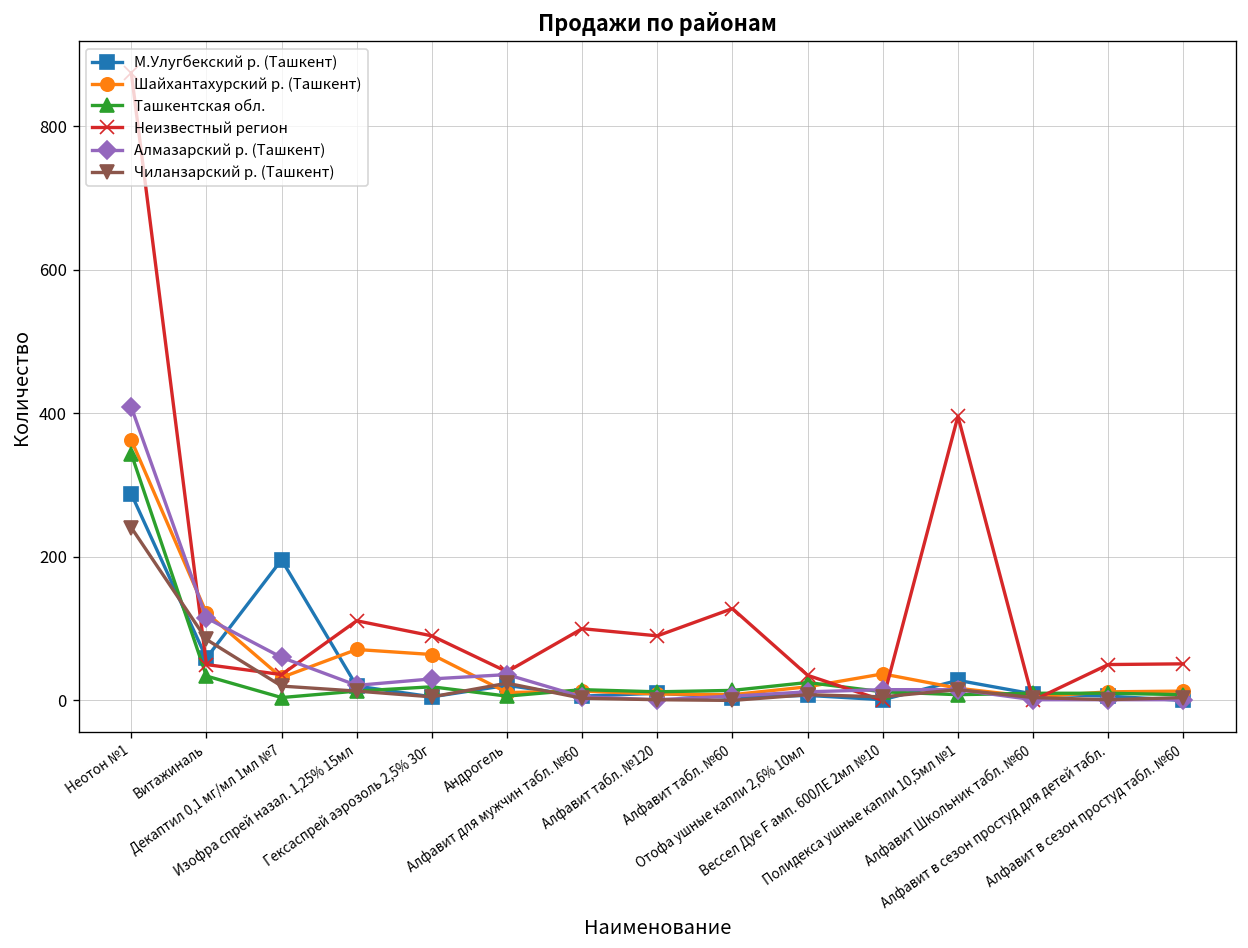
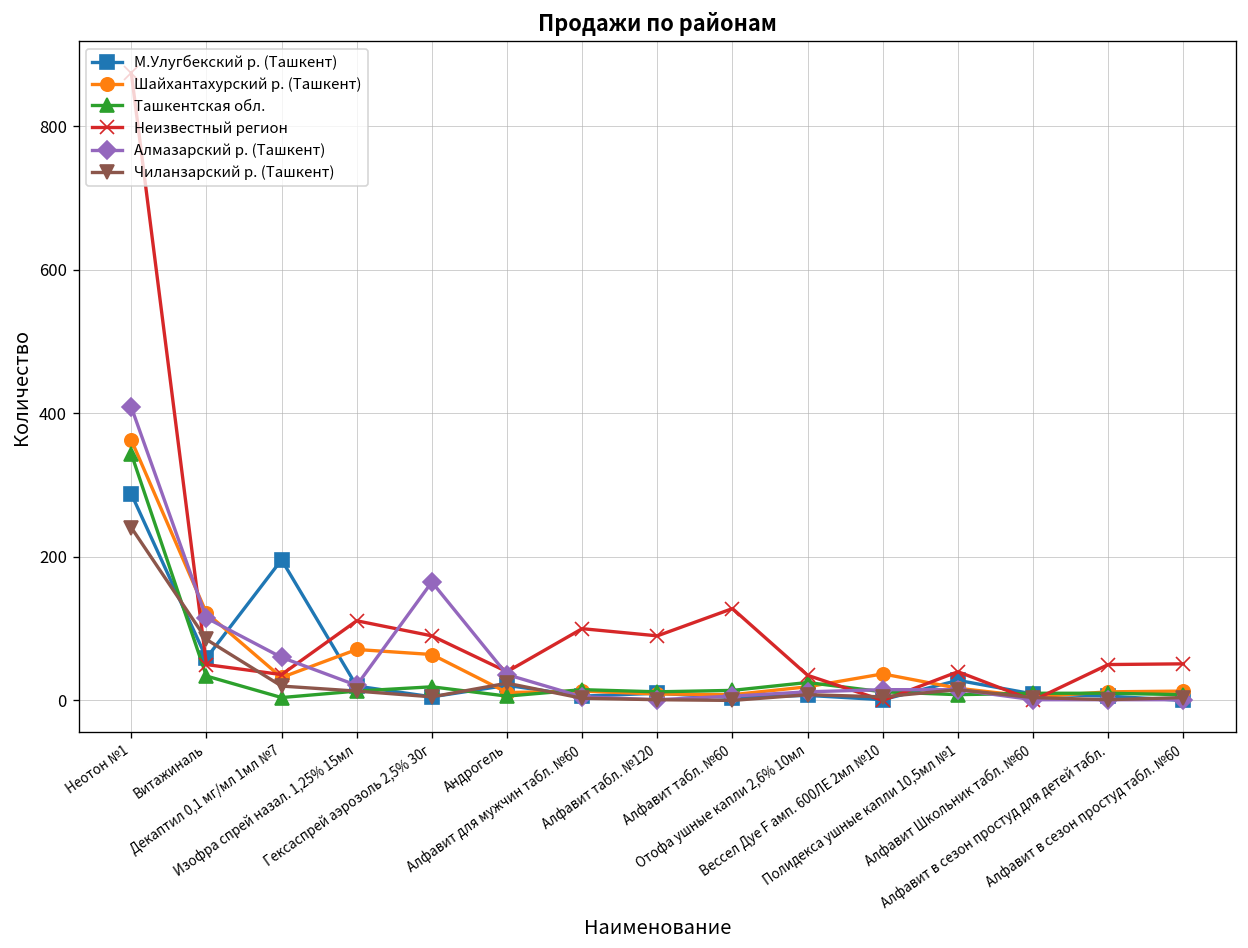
  {
    "М.Улугбекский р. (Ташкент)": {
      "Неотон №1": 290,
      "Витажиналь": 60,
      "Декаптил 0,1 мг/мл 1мл №7": 200,
      "Полидекса ушные капли 10,5мл №1": 30
    },
    "Шайхантахурский р. (Ташкент)": {
      "Неотон №1": 360,
      "Витажиналь": 120,
      "Изофра спрей назал. 1,25% 15мл": 70,
      "Гексаспрей аэрозоль 2,5% 30г": 60,
      "Андрогель": 10,
      "Отофа ушные капли 2,6% 10мл": 20,
      "Вессел Дуе F амп. 600ЛЕ 2мл №10": 40,
      "Алфавит в сезон простуд табл. №60": 10
    },
    "Ташкентская обл.": {
      "Неотон №1": 340,
      "Витажиналь": 30,
      "Декаптил 0,1 мг/мл 1мл №7": 0,
      "Гексаспрей аэрозоль 2,5% 30г": 20,
      "Андрогель": 10,
      "Алфавит табл. №60": 10,
      "Отофа ушные капли 2,6% 10мл": 30,
      "Полидекса ушные капли 10,5мл №1": 10
    },
    "Неизвестный регион": {
      "Витажиналь": 50,
      "Изофра спрей назал. 1,25% 15мл": 110,
      "Гексаспрей аэрозоль 2,5% 30г": 90,
      "Алфавит для мужчин табл. №60": 100,
      "Алфавит табл. №120": 90,
      "Алфавит табл. №60": 130,
      "Отофа ушные капли 2,6% 10мл": 40,
-     "Полидекса ушные капли 10,5мл №1": 400,
+     "Полидекса ушные капли 10,5мл №1": 40,
      "Алфавит в сезон простуд для детей табл.": 50,
      "Алфавит в сезон простуд табл. №60": 50
    },
    "Алмазарский р. (Ташкент)": {
      "Неотон №1": 410,
      "Витажиналь": 120,
      "Декаптил 0,1 мг/мл 1мл №7": 60,
-     "Гексаспрей аэрозоль 2,5% 30г": 30
+     "Гексаспрей аэрозоль 2,5% 30г": 170
    },
    "Чиланзарский р. (Ташкент)": {
      "Неотон №1": 240,
      "Витажиналь": 90,
      "Декаптил 0,1 мг/мл 1мл №7": 20
    }
  }
